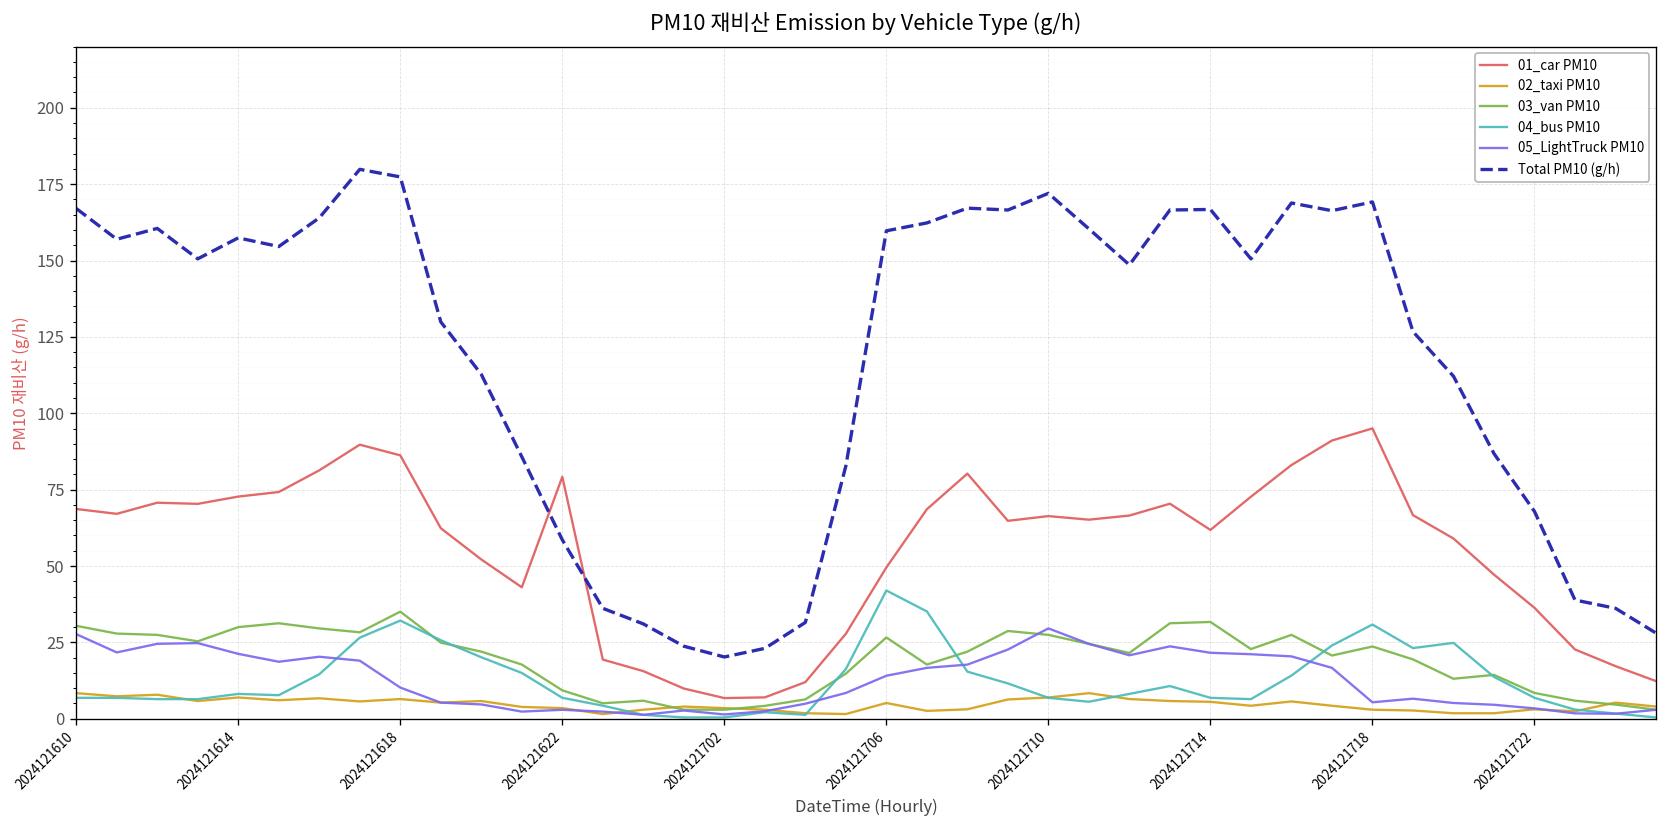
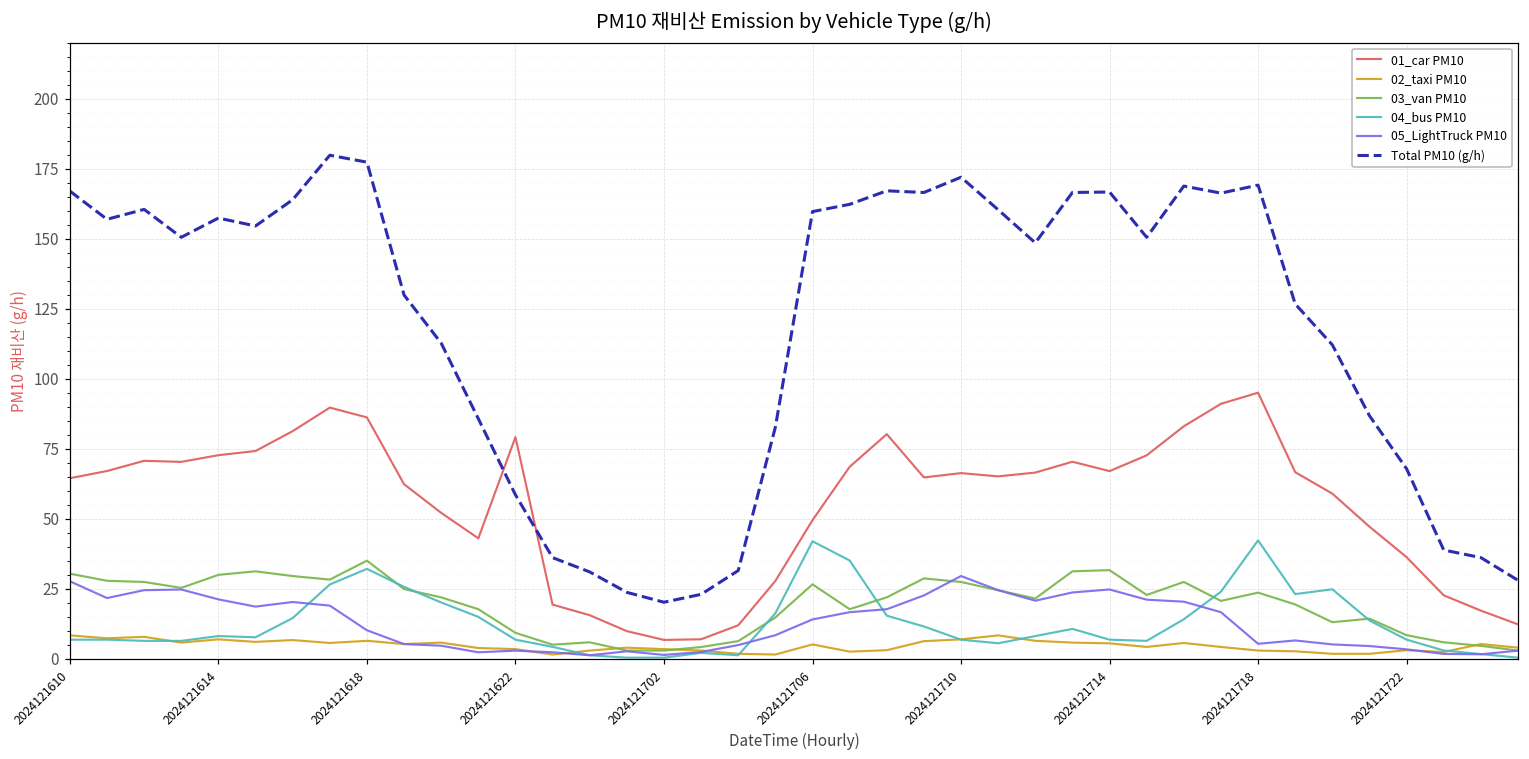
  {
    "01_car PM10": {
-     "2024121610": 69,
+     "2024121610": 65,
      "2024121614": 73,
      "2024121618": 86,
      "2024121622": 79,
      "2024121702": 7,
      "2024121706": 50,
      "2024121710": 66,
-     "2024121714": 62,
+     "2024121714": 67,
      "2024121718": 95,
      "2024121722": 36
    },
    "02_taxi PM10": {
      "2024121610": 8,
      "2024121614": 7,
      "2024121618": 6,
      "2024121706": 5,
      "2024121714": 6,
      "2024121718": 3
    },
    "03_van PM10": {
      "2024121610": 30,
      "2024121614": 30,
      "2024121618": 35,
      "2024121622": 9,
      "2024121706": 27,
      "2024121710": 27,
      "2024121714": 32,
      "2024121718": 24,
      "2024121722": 8
    },
    "04_bus PM10": {
      "2024121610": 7,
      "2024121614": 8,
      "2024121618": 32,
      "2024121622": 7,
      "2024121706": 42,
      "2024121714": 7,
-     "2024121718": 31,
+     "2024121718": 42,
      "2024121722": 7
    },
    "05_LightTruck PM10": {
      "2024121610": 28,
      "2024121614": 21,
      "2024121618": 10,
      "2024121706": 14,
      "2024121710": 30,
-     "2024121714": 22,
+     "2024121714": 25,
      "2024121718": 5
    },
    "Total PM10 (g/h)": {
      "2024121610": 167,
      "2024121614": 157,
      "2024121618": 177,
      "2024121622": 59,
      "2024121702": 20,
      "2024121706": 160,
      "2024121710": 172,
      "2024121714": 167,
      "2024121718": 169,
      "2024121722": 68
    }
  }
